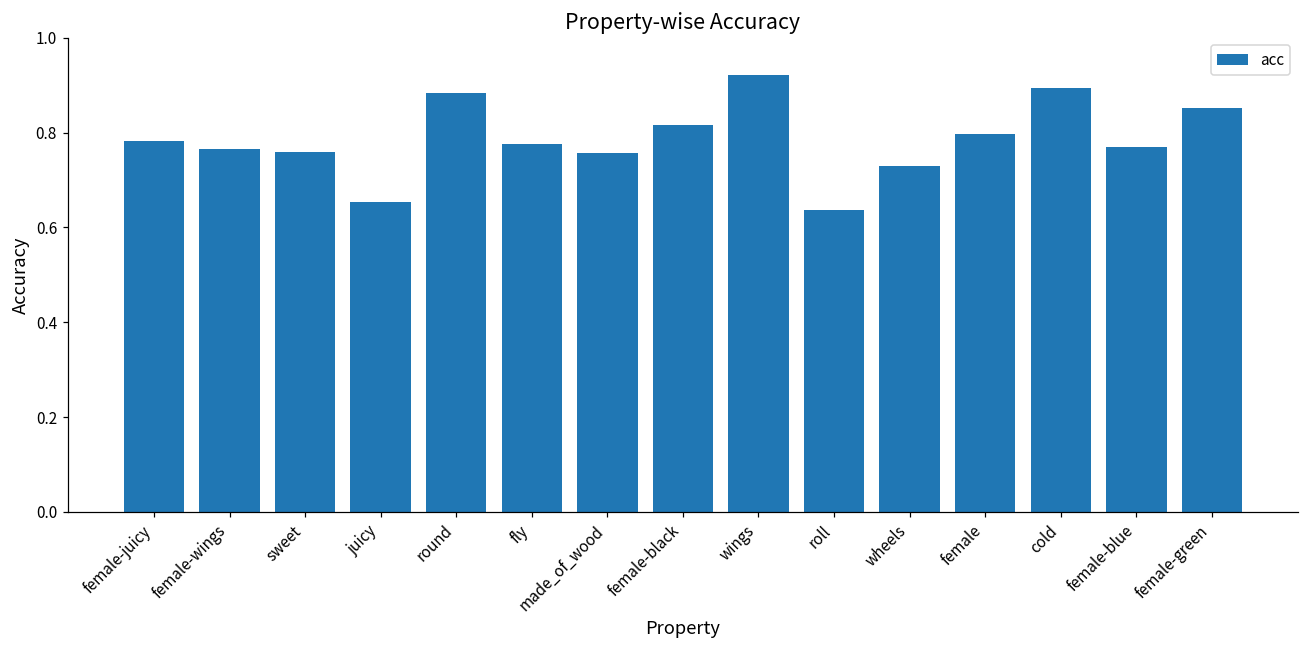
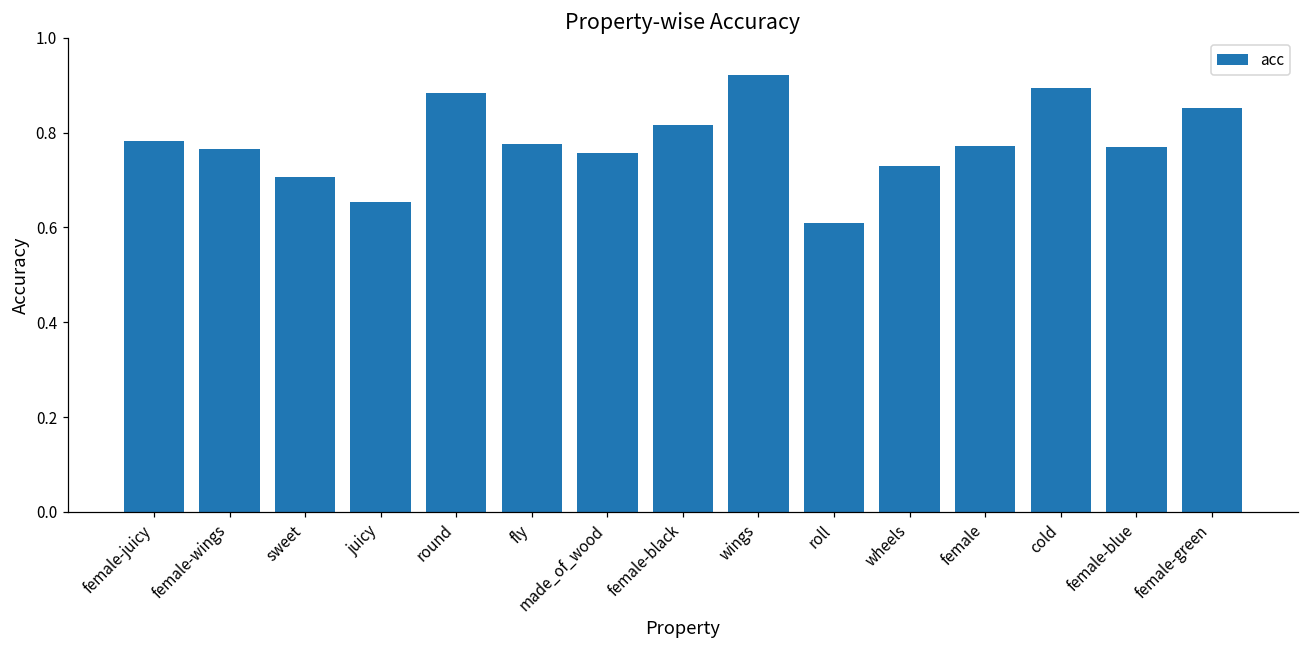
  {
    "female-juicy": 0.78,
    "female-wings": 0.76,
-   "sweet": 0.76,
+   "sweet": 0.71,
    "juicy": 0.65,
    "round": 0.88,
    "fly": 0.78,
    "made_of_wood": 0.76,
    "female-black": 0.82,
    "wings": 0.92,
-   "roll": 0.64,
+   "roll": 0.61,
    "wheels": 0.73,
-   "female": 0.80,
+   "female": 0.77,
    "cold": 0.89,
    "female-blue": 0.77,
    "female-green": 0.85
  }
